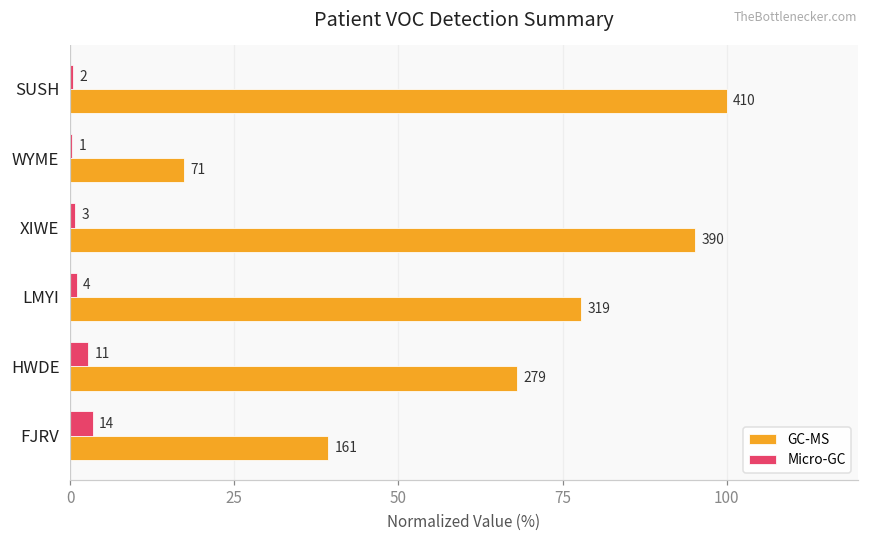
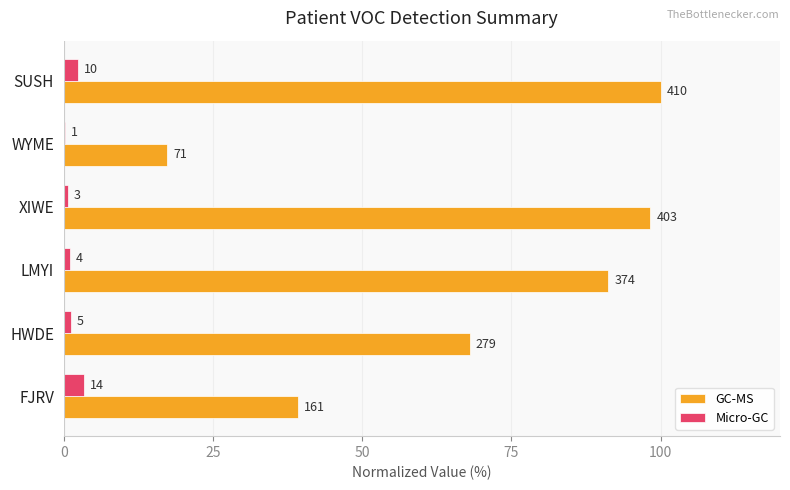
  {
    "GC-MS": {
-     "XIWE": 390,
-     "LMYI": 319
+     "XIWE": 403,
+     "LMYI": 374
    },
    "Micro-GC": {
-     "SUSH": 2,
-     "HWDE": 11
+     "SUSH": 10,
+     "HWDE": 5
    }
  }
